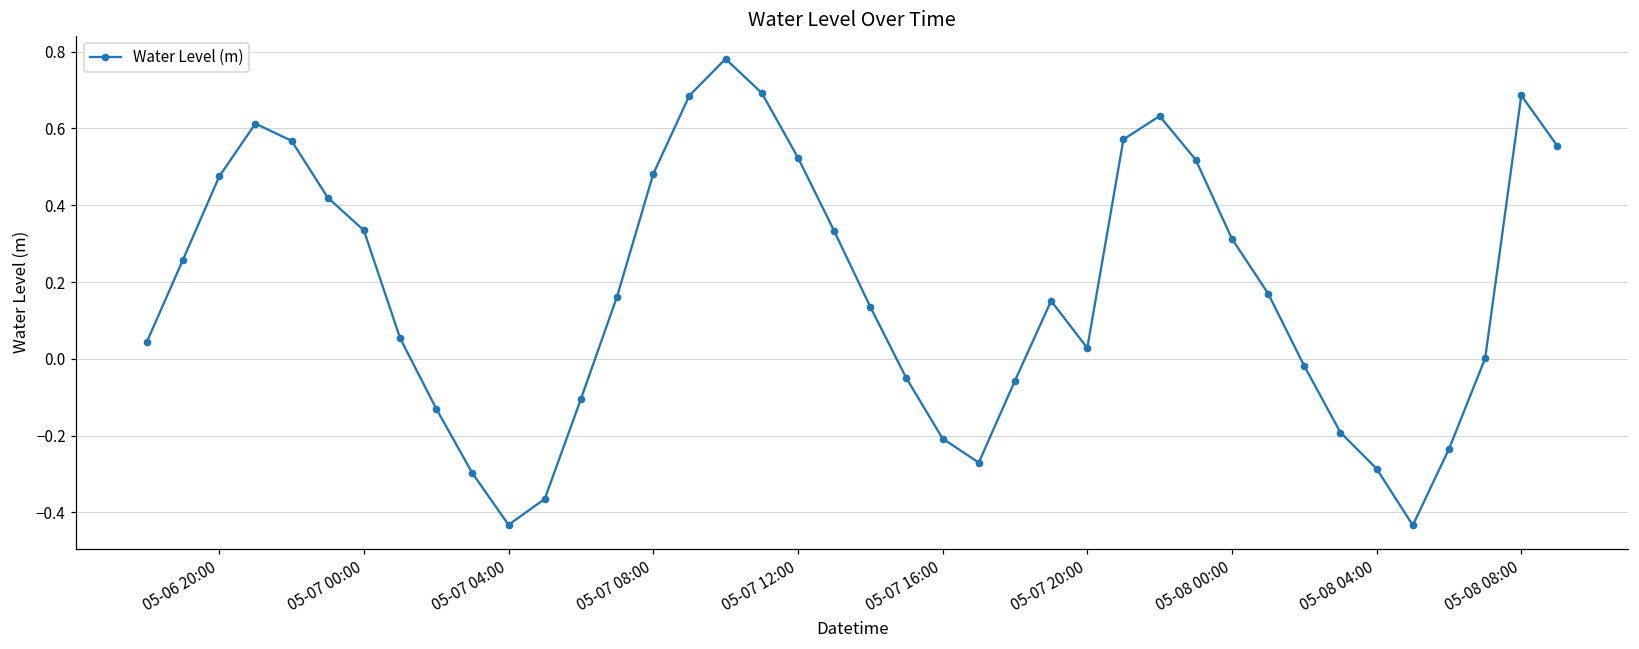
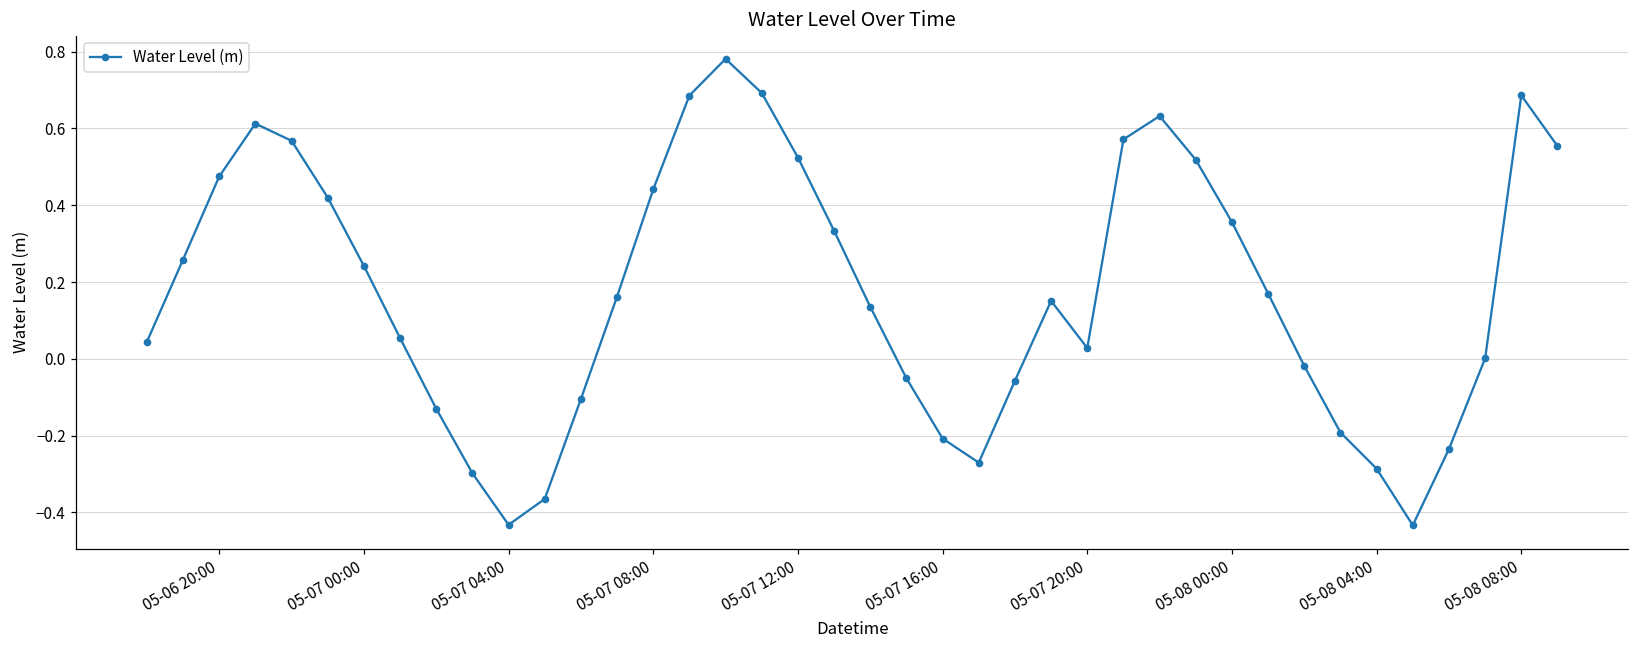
  {
    "05-06 20:00": 0.47,
-   "05-07 00:00": 0.33,
+   "05-07 00:00": 0.24,
    "05-07 04:00": -0.43,
-   "05-07 08:00": 0.48,
+   "05-07 08:00": 0.44,
    "05-07 12:00": 0.52,
    "05-07 16:00": -0.21,
    "05-07 20:00": 0.03,
-   "05-08 00:00": 0.31,
+   "05-08 00:00": 0.36,
    "05-08 04:00": -0.29,
    "05-08 08:00": 0.69
  }
